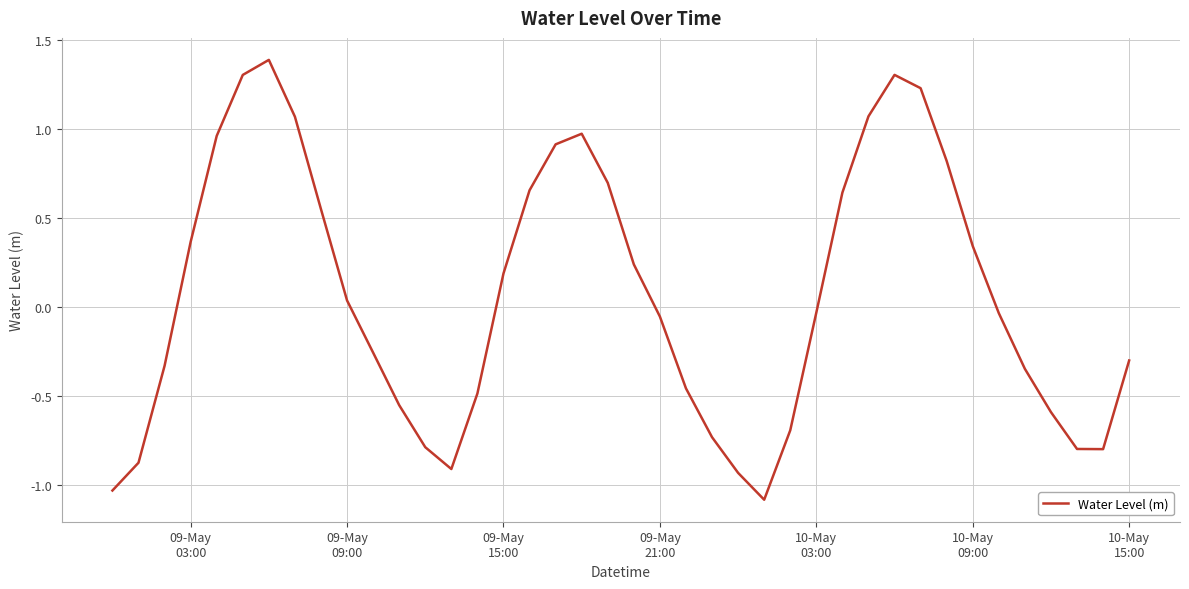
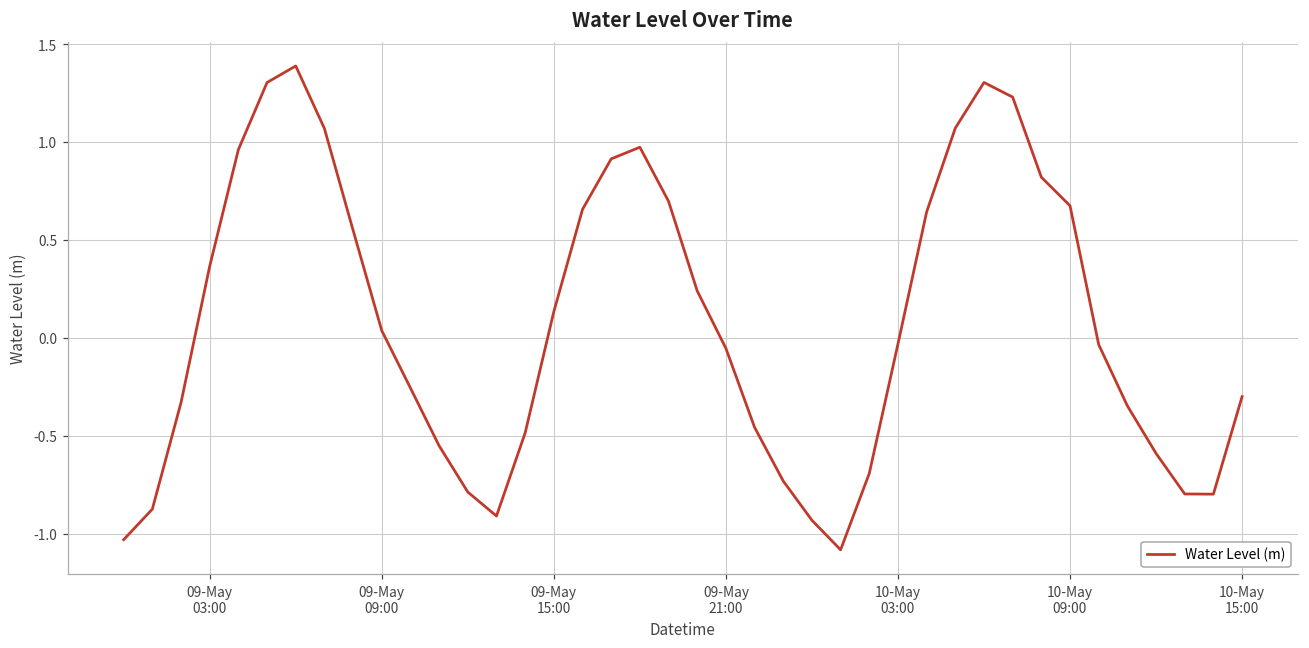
  {
    "09-May 03:00": 0.37,
    "09-May 09:00": 0.04,
-   "09-May 15:00": 0.19,
+   "09-May 15:00": 0.13,
    "09-May 21:00": -0.05,
    "10-May 03:00": -0.03,
-   "10-May 09:00": 0.34,
+   "10-May 09:00": 0.67,
    "10-May 15:00": -0.30
  }
